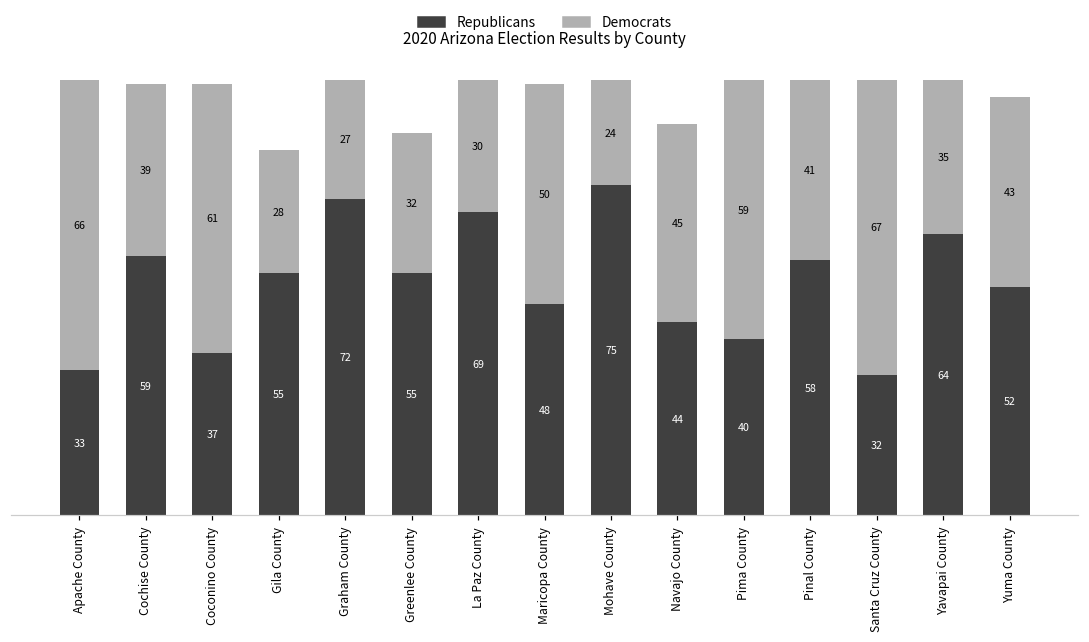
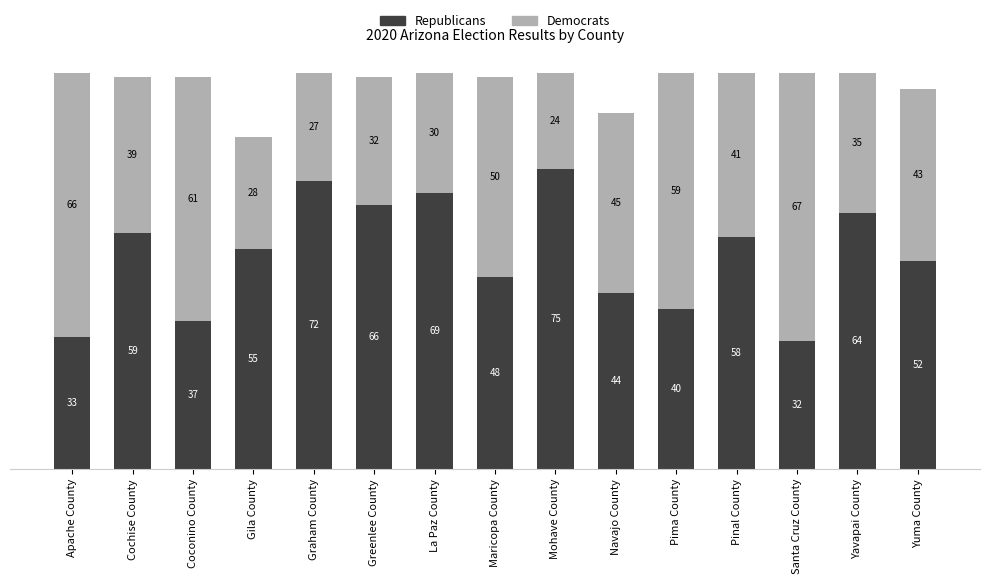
  {
    "Republicans": {
      "Apache County": 33,
      "Cochise County": 59,
      "Coconino County": 37,
      "Gila County": 55,
      "Graham County": 72,
-     "Greenlee County": 55,
+     "Greenlee County": 66,
      "La Paz County": 69,
      "Maricopa County": 48,
      "Mohave County": 75,
      "Navajo County": 44,
      "Pima County": 40,
      "Pinal County": 58,
      "Santa Cruz County": 32,
      "Yavapai County": 64,
      "Yuma County": 52
    },
    "Democrats": {
      "Apache County": 66,
      "Cochise County": 39,
      "Coconino County": 61,
      "Gila County": 28,
      "Graham County": 27,
      "Greenlee County": 32,
      "La Paz County": 30,
      "Maricopa County": 50,
      "Mohave County": 24,
      "Navajo County": 45,
      "Pima County": 59,
      "Pinal County": 41,
      "Santa Cruz County": 67,
      "Yavapai County": 35,
      "Yuma County": 43
    }
  }
